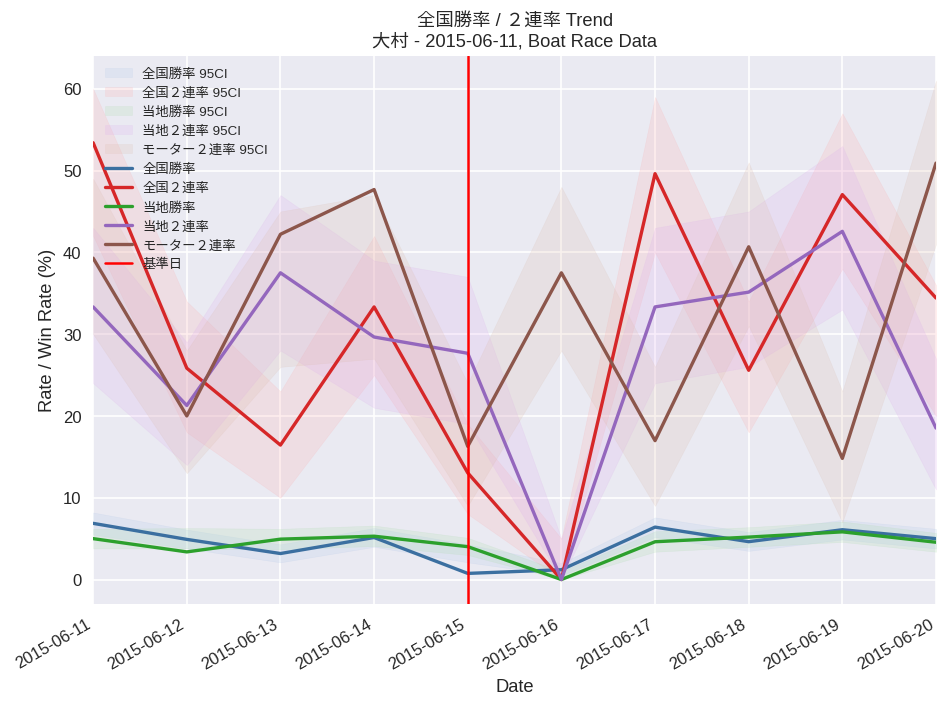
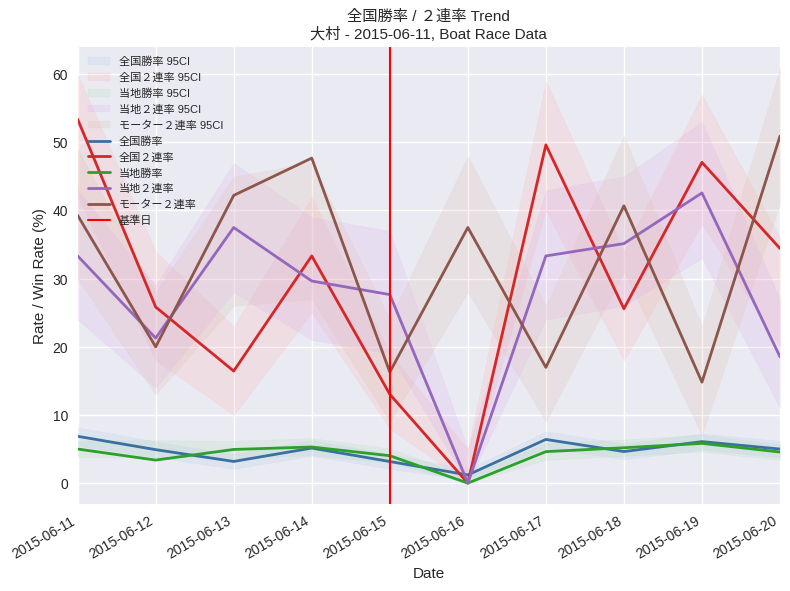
  {
    "全国勝率": {
      "2015-06-11": 7,
      "2015-06-12": 5,
      "2015-06-13": 3,
-     "2015-06-15": 1,
+     "2015-06-15": 3,
      "2015-06-17": 6,
      "2015-06-18": 5,
      "2015-06-20": 5
    },
    "全国２連率": {
      "2015-06-11": 53,
      "2015-06-12": 26,
      "2015-06-13": 16,
      "2015-06-14": 33,
      "2015-06-15": 13,
      "2015-06-17": 50,
      "2015-06-18": 26,
      "2015-06-19": 47,
      "2015-06-20": 34
    },
    "当地勝率": {
      "2015-06-11": 5,
      "2015-06-12": 3,
      "2015-06-13": 5,
      "2015-06-17": 5,
      "2015-06-18": 5,
      "2015-06-20": 5
    },
    "当地２連率": {
      "2015-06-11": 33,
      "2015-06-12": 21,
      "2015-06-13": 38,
      "2015-06-14": 30,
      "2015-06-15": 28,
      "2015-06-17": 33,
      "2015-06-18": 35,
      "2015-06-19": 43,
      "2015-06-20": 19
    },
    "モーター２連率": {
      "2015-06-11": 39,
      "2015-06-12": 20,
      "2015-06-13": 42,
      "2015-06-14": 48,
      "2015-06-15": 16,
      "2015-06-16": 38,
      "2015-06-17": 17,
      "2015-06-18": 41,
      "2015-06-19": 15,
      "2015-06-20": 51
    }
  }
